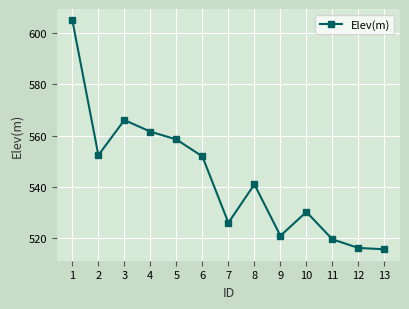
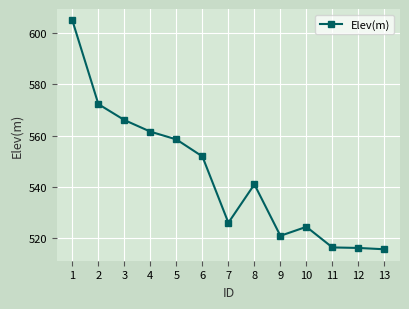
  {
    "1": 605,
-   "2": 552,
+   "2": 572,
    "3": 566,
    "4": 562,
    "5": 559,
    "6": 552,
    "7": 526,
    "8": 541,
    "9": 521,
-   "10": 530,
-   "11": 520,
+   "10": 525,
+   "11": 516,
    "12": 516,
    "13": 516
  }
